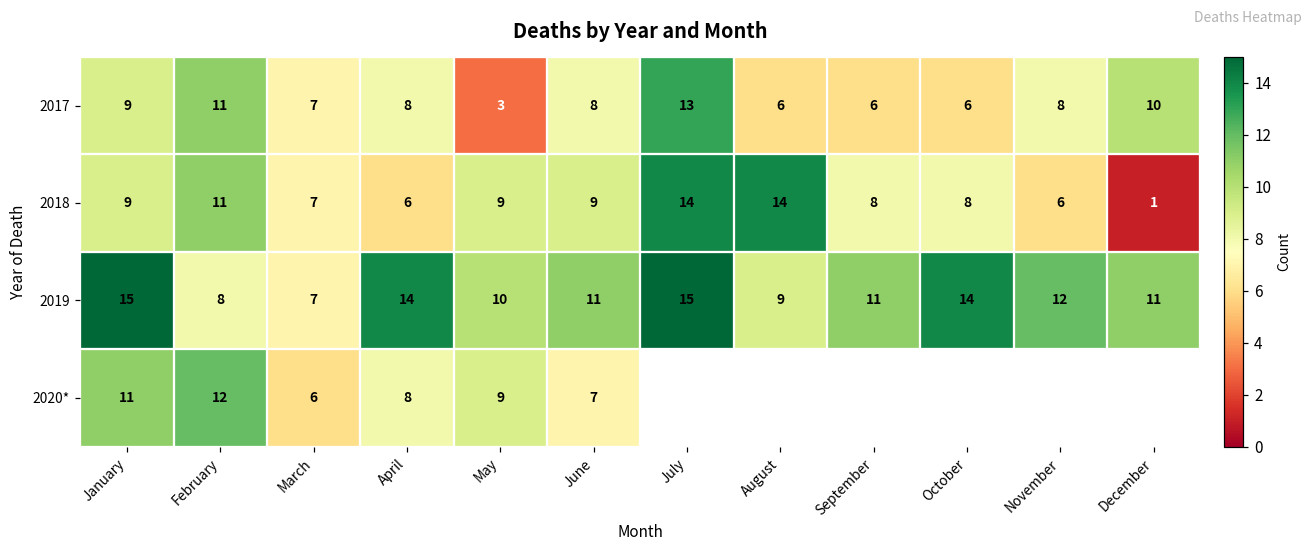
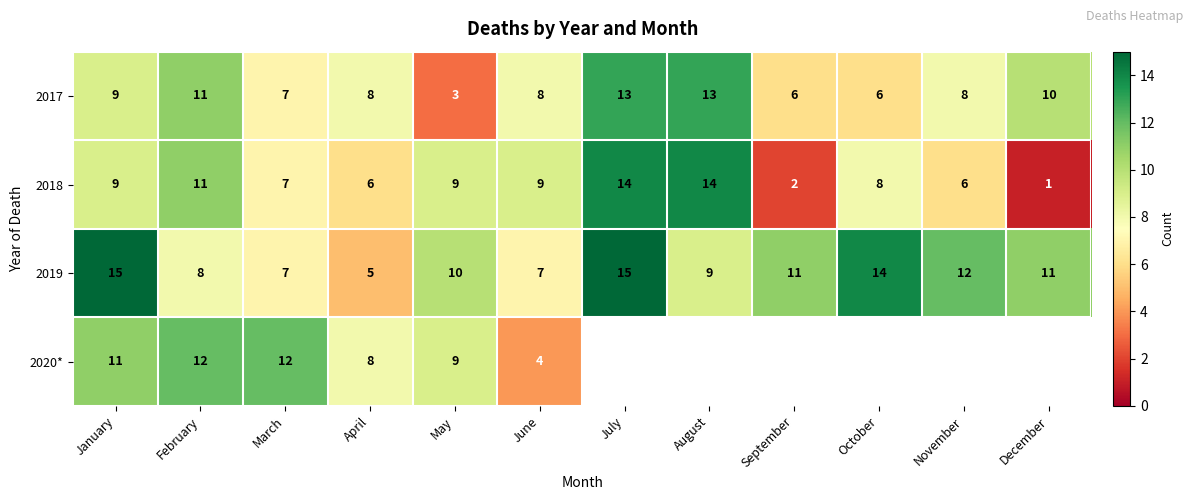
  {
    "2017": {
      "January": 9,
      "February": 11,
      "March": 7,
      "April": 8,
      "May": 3,
      "June": 8,
      "July": 13,
-     "August": 6,
+     "August": 13,
      "September": 6,
      "October": 6,
      "November": 8,
      "December": 10
    },
    "2018": {
      "January": 9,
      "February": 11,
      "March": 7,
      "April": 6,
      "May": 9,
      "June": 9,
      "July": 14,
      "August": 14,
-     "September": 8,
+     "September": 2,
      "October": 8,
      "November": 6,
      "December": 1
    },
    "2019": {
      "January": 15,
      "February": 8,
      "March": 7,
-     "April": 14,
+     "April": 5,
      "May": 10,
-     "June": 11,
+     "June": 7,
      "July": 15,
      "August": 9,
      "September": 11,
      "October": 14,
      "November": 12,
      "December": 11
    },
    "2020*": {
      "January": 11,
      "February": 12,
-     "March": 6,
+     "March": 12,
      "April": 8,
      "May": 9,
-     "June": 7
+     "June": 4
    }
  }
